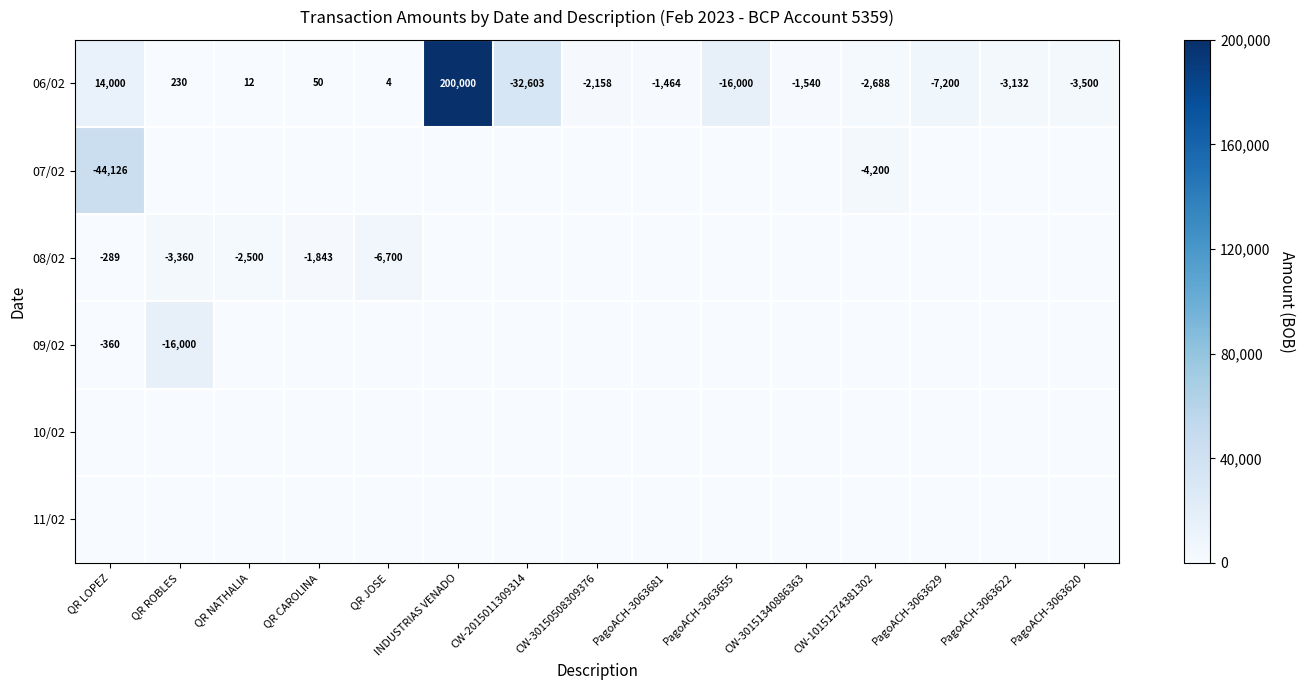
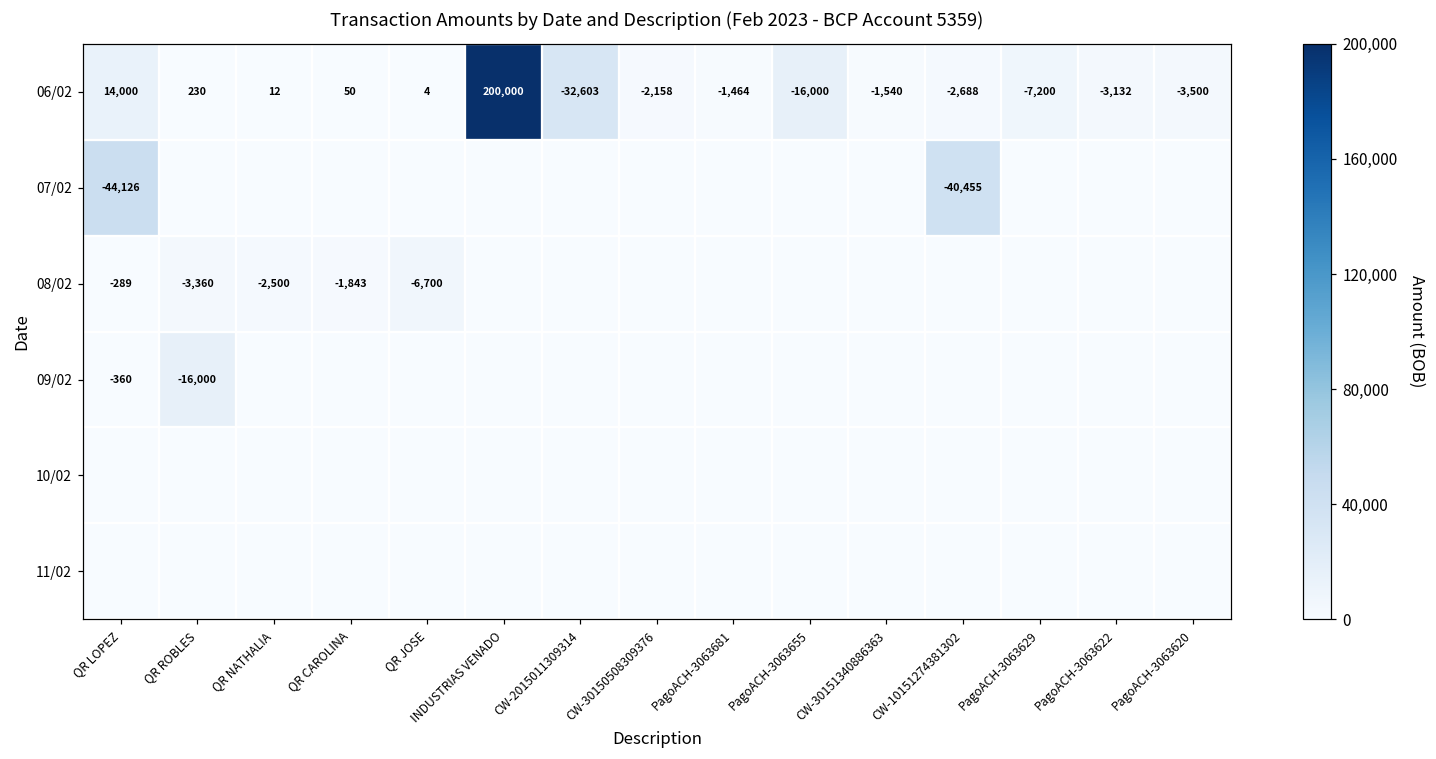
  {
    "06/02": {
      "QR LOPEZ": "14,000",
      "QR ROBLES": "230",
      "QR NATHALIA": "12",
      "QR CAROLINA": "50",
      "QR JOSE": "4",
      "INDUSTRIAS VENADO": "200,000",
      "CW-2015011309314": "-32,603",
      "CW-30150508309376": "-2,158",
      "PagoACH-3063681": "-1,464",
      "PagoACH-3063655": "-16,000",
      "CW-30151340886363": "-1,540",
      "CW-10151274381302": "-2,688",
      "PagoACH-3063629": "-7,200",
      "PagoACH-3063622": "-3,132",
      "PagoACH-3063620": "-3,500"
    },
    "07/02": {
      "QR LOPEZ": "-44,126",
-     "CW-10151274381302": "-4,200"
+     "CW-10151274381302": "-40,455"
    },
    "08/02": {
      "QR LOPEZ": "-289",
      "QR ROBLES": "-3,360",
      "QR NATHALIA": "-2,500",
      "QR CAROLINA": "-1,843",
      "QR JOSE": "-6,700"
    },
    "09/02": {
      "QR LOPEZ": "-360",
      "QR ROBLES": "-16,000"
    }
  }
